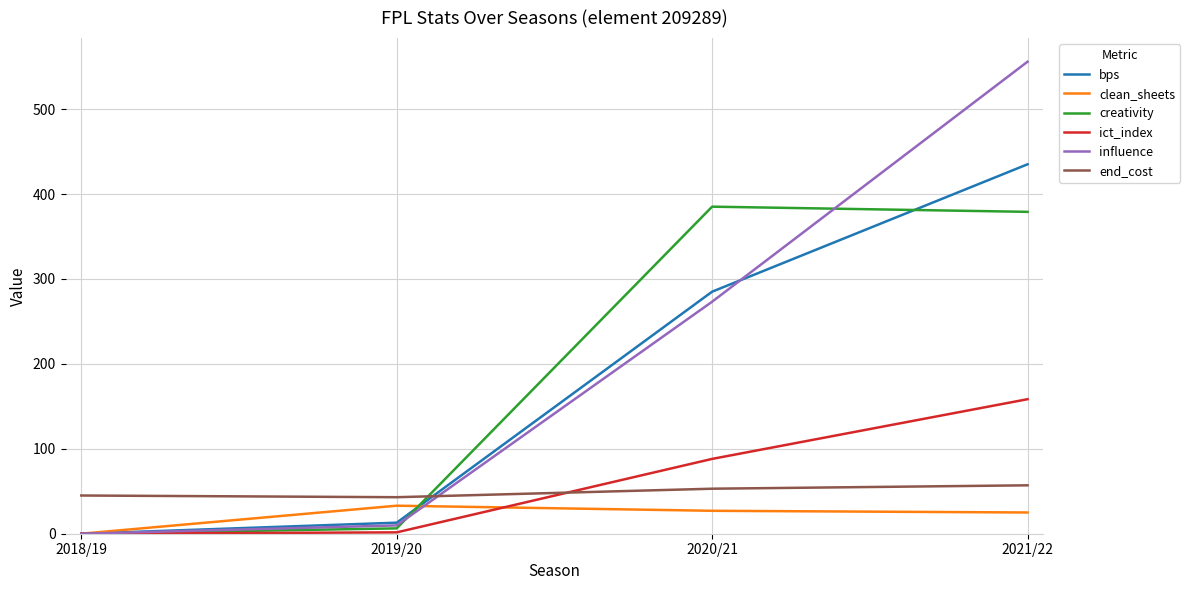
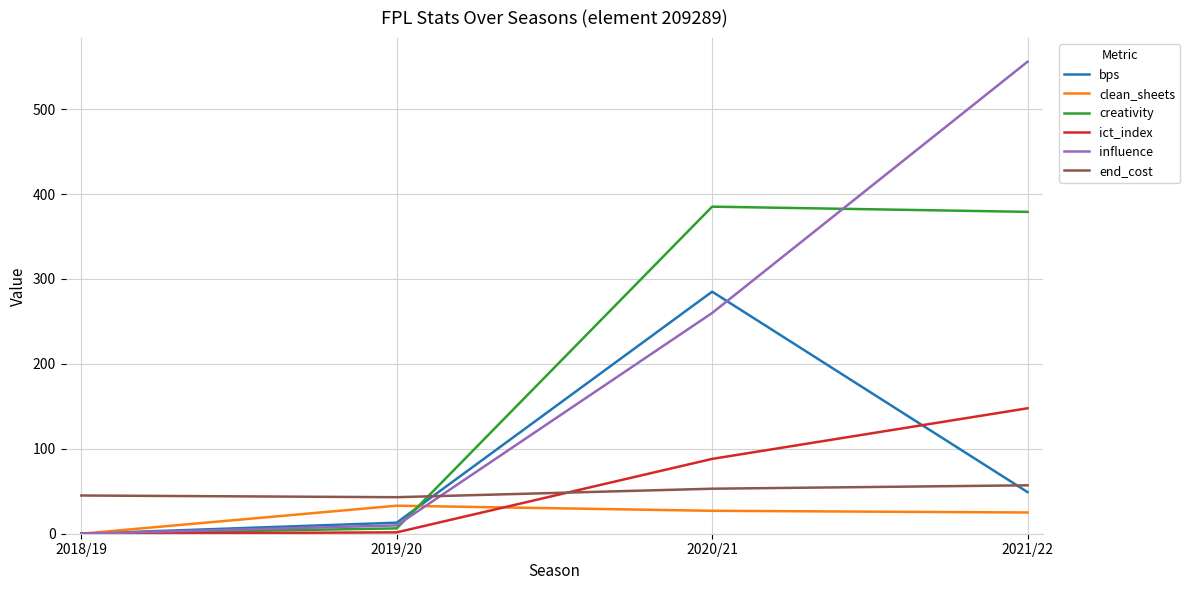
  {
    "bps": {
      "2019/20": 10,
      "2020/21": 290,
-     "2021/22": 440
+     "2021/22": 50
    },
    "clean_sheets": {
      "2019/20": 30,
      "2020/21": 30,
      "2021/22": 30
    },
    "creativity": {
      "2019/20": 10,
      "2020/21": 390,
      "2021/22": 380
    },
    "ict_index": {
      "2019/20": 0,
      "2020/21": 90,
-     "2021/22": 160
+     "2021/22": 150
    },
    "influence": {
      "2019/20": 10,
-     "2020/21": 270,
+     "2020/21": 260,
      "2021/22": 560
    },
    "end_cost": {
      "2018/19": 50,
      "2019/20": 40,
      "2020/21": 50,
      "2021/22": 60
    }
  }
